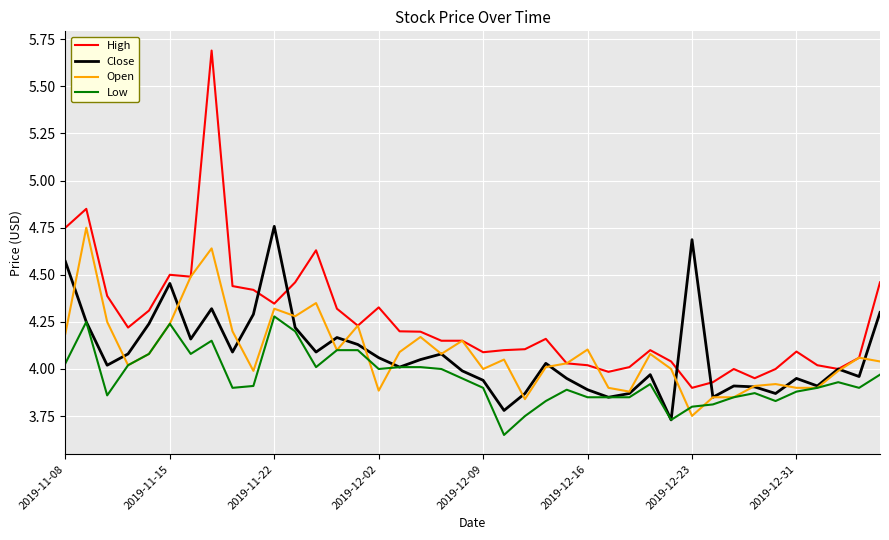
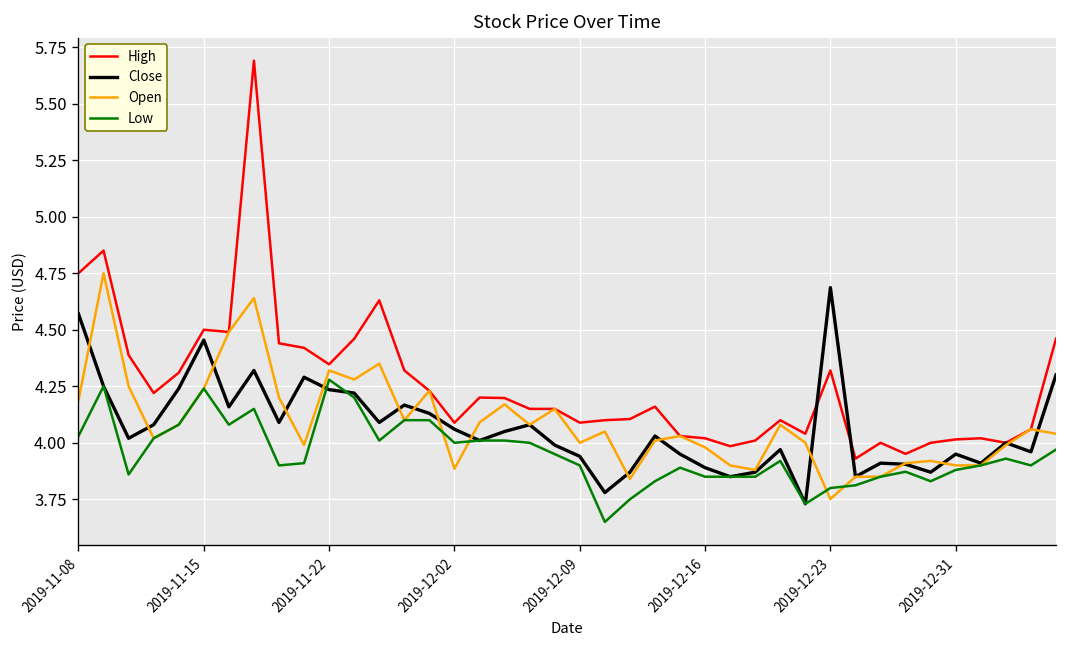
  {
    "High": {
      "2019-11-08": 4.75,
      "2019-11-15": 4.50,
      "2019-11-22": 4.35,
-     "2019-12-02": 4.33,
+     "2019-12-02": 4.09,
      "2019-12-09": 4.09,
      "2019-12-16": 4.02,
-     "2019-12-23": 3.90,
-     "2019-12-31": 4.09
+     "2019-12-23": 4.32,
+     "2019-12-31": 4.01
    },
    "Close": {
      "2019-11-08": 4.57,
      "2019-11-15": 4.45,
-     "2019-11-22": 4.76,
+     "2019-11-22": 4.24,
      "2019-12-02": 4.06,
      "2019-12-09": 3.94,
      "2019-12-16": 3.89,
      "2019-12-23": 4.69,
      "2019-12-31": 3.95
    },
    "Open": {
      "2019-11-08": 4.19,
      "2019-11-22": 4.32,
      "2019-12-02": 3.89,
      "2019-12-09": 4.00,
-     "2019-12-16": 4.10,
+     "2019-12-16": 3.98,
      "2019-12-23": 3.75,
      "2019-12-31": 3.90
    },
    "Low": {
      "2019-11-08": 4.03,
      "2019-11-22": 4.28,
      "2019-12-02": 4.00,
      "2019-12-09": 3.90,
      "2019-12-16": 3.85,
      "2019-12-23": 3.80,
      "2019-12-31": 3.88
    }
  }
